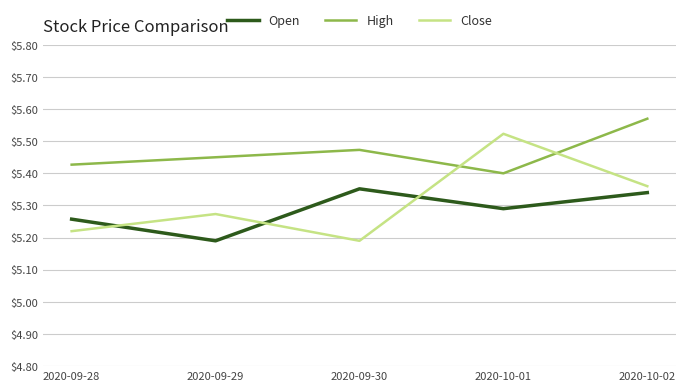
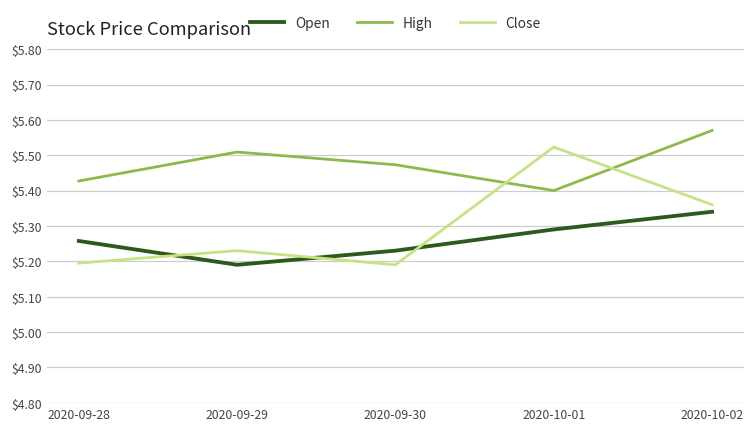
  {
    "Open": {
      "2020-09-28": "$5.26",
      "2020-09-29": "$5.19",
-     "2020-09-30": "$5.35",
+     "2020-09-30": "$5.23",
      "2020-10-01": "$5.29",
      "2020-10-02": "$5.34"
    },
    "High": {
      "2020-09-28": "$5.43",
-     "2020-09-29": "$5.45",
+     "2020-09-29": "$5.51",
      "2020-09-30": "$5.47",
      "2020-10-01": "$5.40",
      "2020-10-02": "$5.57"
    },
    "Close": {
-     "2020-09-28": "$5.22",
-     "2020-09-29": "$5.27",
+     "2020-09-28": "$5.19",
+     "2020-09-29": "$5.23",
      "2020-09-30": "$5.19",
      "2020-10-01": "$5.52",
      "2020-10-02": "$5.36"
    }
  }
